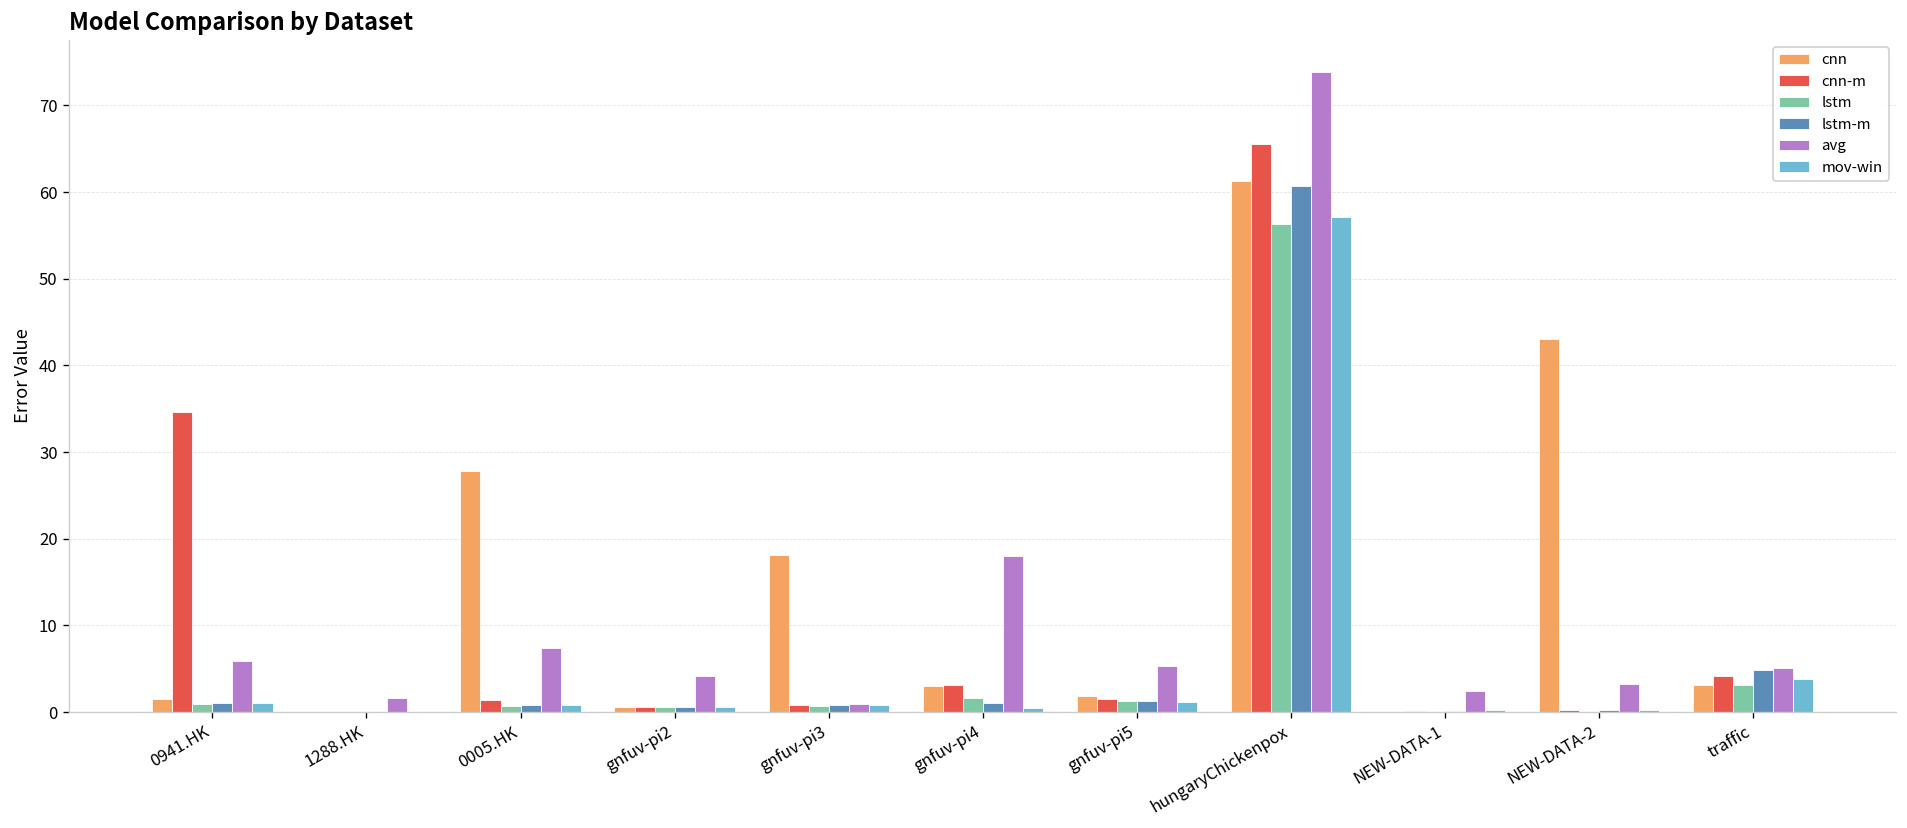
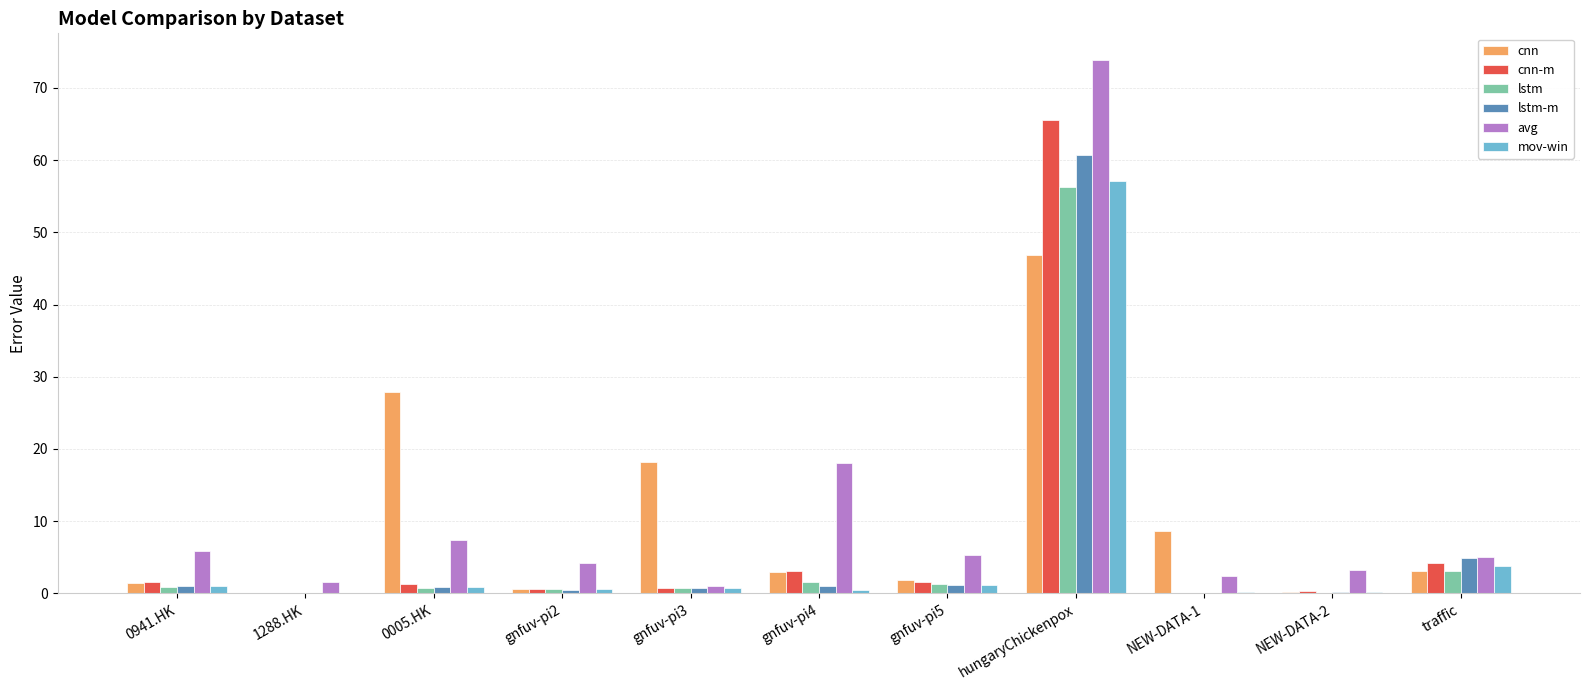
  {
    "cnn": {
      "0941.HK": 1,
      "0005.HK": 28,
      "gnfuv-pi2": 1,
      "gnfuv-pi3": 18,
      "gnfuv-pi4": 3,
      "gnfuv-pi5": 2,
-     "hungaryChickenpox": 61,
-     "NEW-DATA-1": 0,
-     "NEW-DATA-2": 43,
+     "hungaryChickenpox": 47,
+     "NEW-DATA-1": 9,
+     "NEW-DATA-2": 0,
      "traffic": 3
    },
    "cnn-m": {
-     "0941.HK": 35,
+     "0941.HK": 2,
      "0005.HK": 1,
      "gnfuv-pi2": 1,
      "gnfuv-pi3": 1,
      "gnfuv-pi4": 3,
      "gnfuv-pi5": 2,
      "hungaryChickenpox": 66,
      "traffic": 4
    },
    "avg": {
      "0941.HK": 6,
      "1288.HK": 2,
      "0005.HK": 7,
      "gnfuv-pi2": 4,
      "gnfuv-pi3": 1,
      "gnfuv-pi4": 18,
      "gnfuv-pi5": 5,
      "hungaryChickenpox": 74,
      "NEW-DATA-1": 2,
      "NEW-DATA-2": 3,
      "traffic": 5
    }
  }
